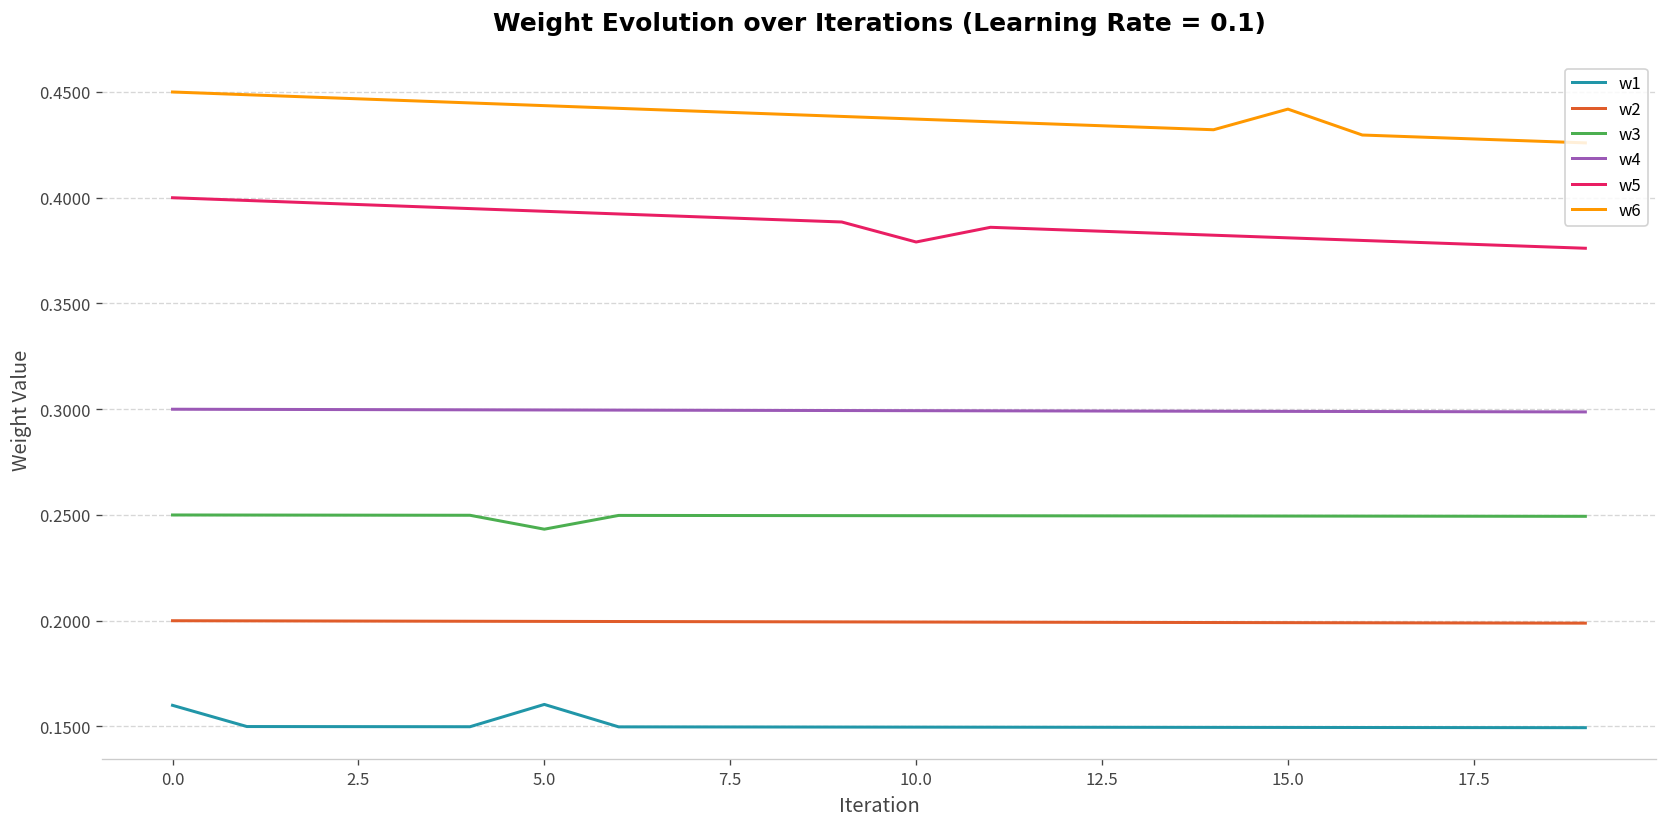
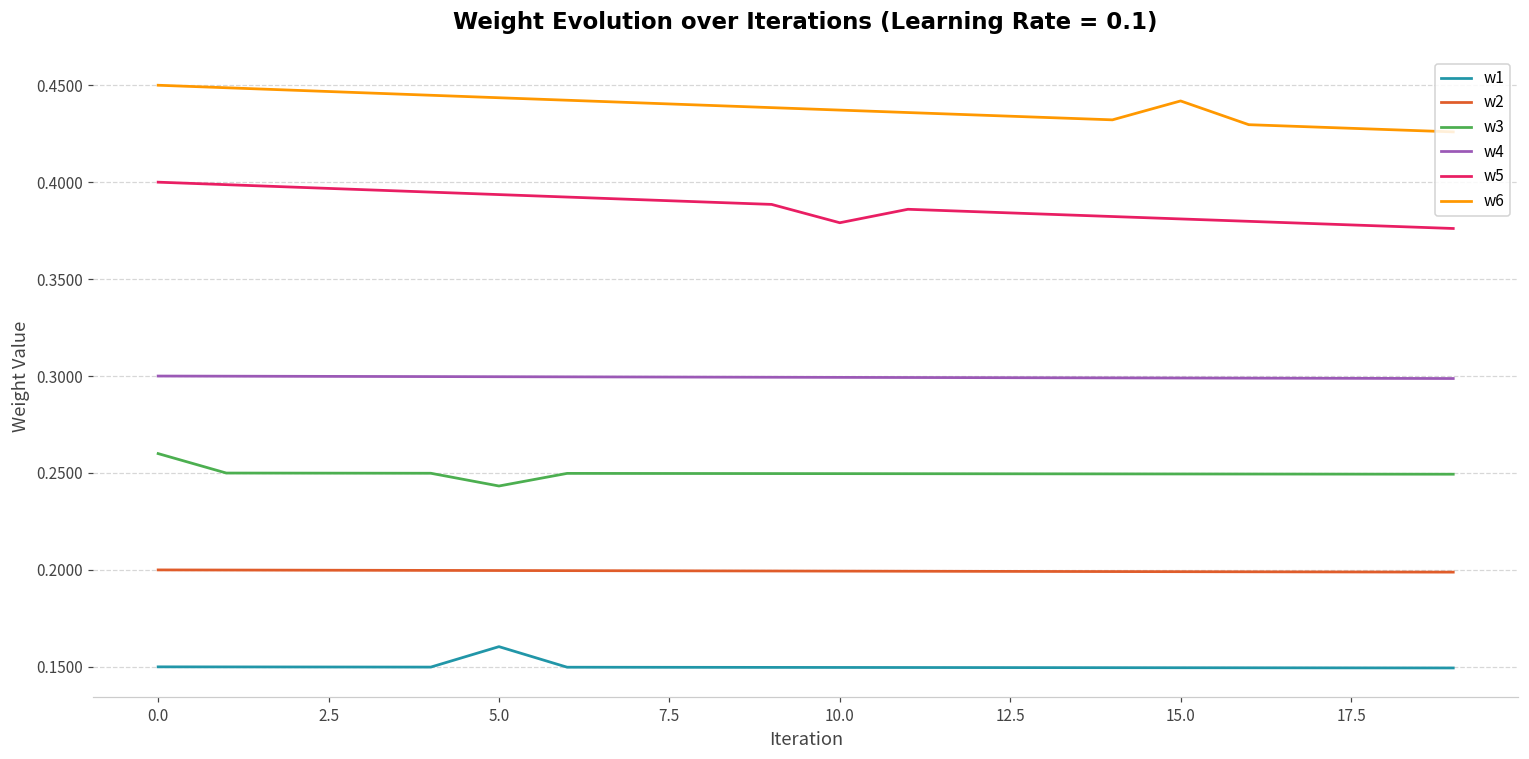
  {
    "w1": {
-     "0.0": 0.16,
+     "0.0": 0.15,
      "5.0": 0.16,
      "10.0": 0.15,
      "15.0": 0.15
    },
    "w2": {
      "0.0": 0.20,
      "5.0": 0.20,
      "10.0": 0.20,
      "15.0": 0.20
    },
    "w3": {
-     "0.0": 0.25,
+     "0.0": 0.26,
      "5.0": 0.243,
      "10.0": 0.25,
      "15.0": 0.25
    },
    "w4": {
      "0.0": 0.30,
      "5.0": 0.30,
      "10.0": 0.30,
      "15.0": 0.30
    },
    "w5": {
      "0.0": 0.40,
      "5.0": 0.394,
      "10.0": 0.38,
      "15.0": 0.38
    },
    "w6": {
      "0.0": 0.45,
      "5.0": 0.444,
      "10.0": 0.437,
      "15.0": 0.442
    }
  }
